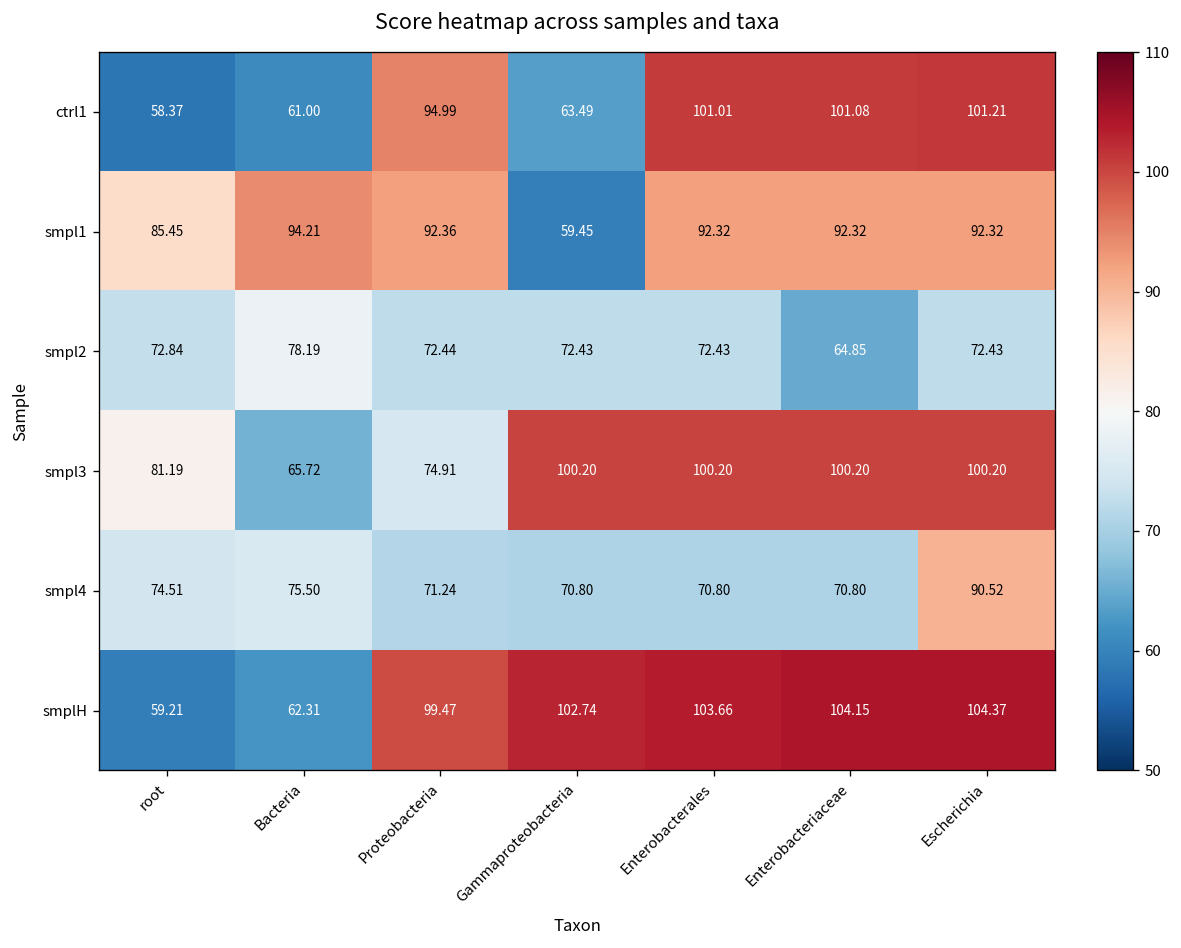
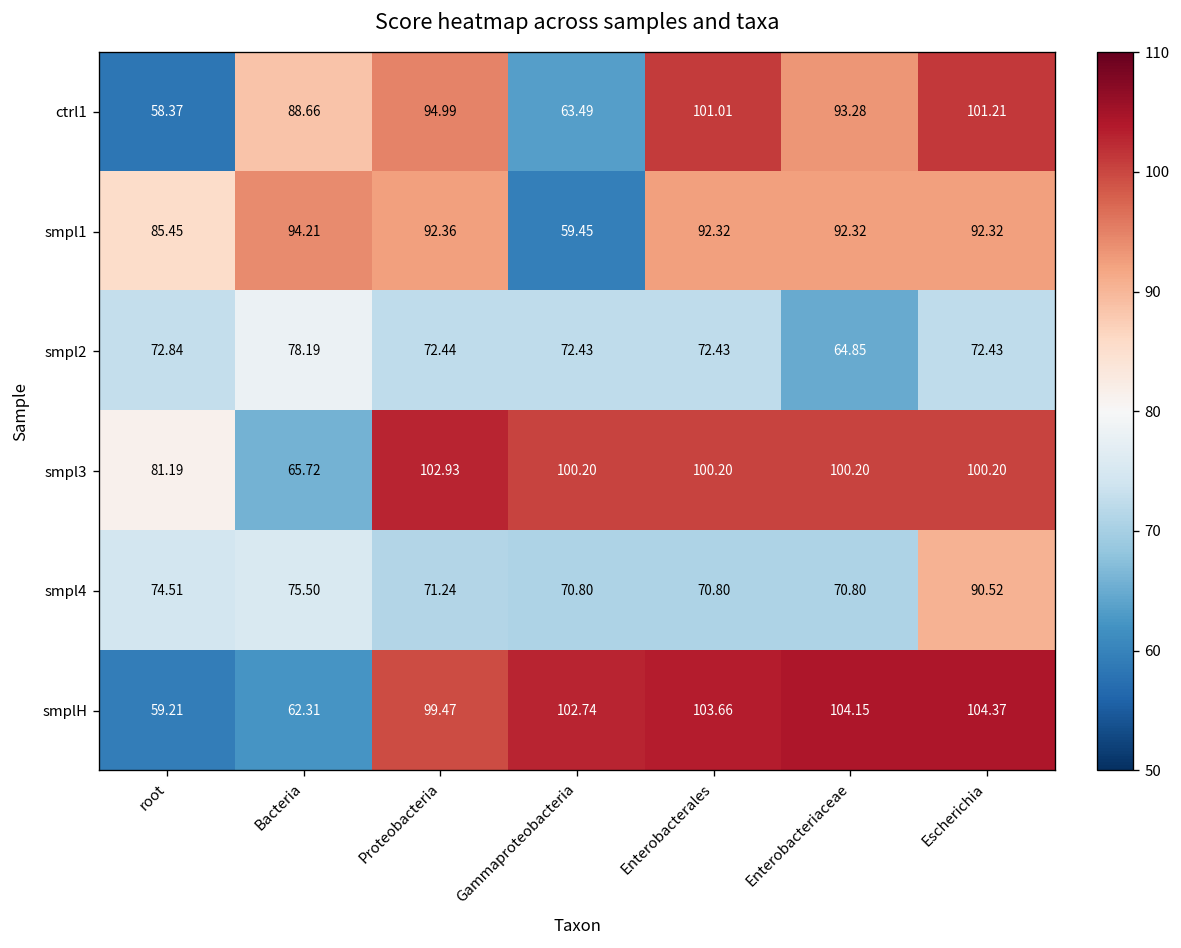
  {
    "ctrl1": {
      "root": 58.37,
-     "Bacteria": 61.00,
+     "Bacteria": 88.66,
      "Proteobacteria": 94.99,
      "Gammaproteobacteria": 63.49,
      "Enterobacterales": 101.01,
-     "Enterobacteriaceae": 101.08,
+     "Enterobacteriaceae": 93.28,
      "Escherichia": 101.21
    },
    "smpl1": {
      "root": 85.45,
      "Bacteria": 94.21,
      "Proteobacteria": 92.36,
      "Gammaproteobacteria": 59.45,
      "Enterobacterales": 92.32,
      "Enterobacteriaceae": 92.32,
      "Escherichia": 92.32
    },
    "smpl2": {
      "root": 72.84,
      "Bacteria": 78.19,
      "Proteobacteria": 72.44,
      "Gammaproteobacteria": 72.43,
      "Enterobacterales": 72.43,
      "Enterobacteriaceae": 64.85,
      "Escherichia": 72.43
    },
    "smpl3": {
      "root": 81.19,
      "Bacteria": 65.72,
-     "Proteobacteria": 74.91,
+     "Proteobacteria": 102.93,
      "Gammaproteobacteria": 100.20,
      "Enterobacterales": 100.20,
      "Enterobacteriaceae": 100.20,
      "Escherichia": 100.20
    },
    "smpl4": {
      "root": 74.51,
      "Bacteria": 75.50,
      "Proteobacteria": 71.24,
      "Gammaproteobacteria": 70.80,
      "Enterobacterales": 70.80,
      "Enterobacteriaceae": 70.80,
      "Escherichia": 90.52
    },
    "smplH": {
      "root": 59.21,
      "Bacteria": 62.31,
      "Proteobacteria": 99.47,
      "Gammaproteobacteria": 102.74,
      "Enterobacterales": 103.66,
      "Enterobacteriaceae": 104.15,
      "Escherichia": 104.37
    }
  }
